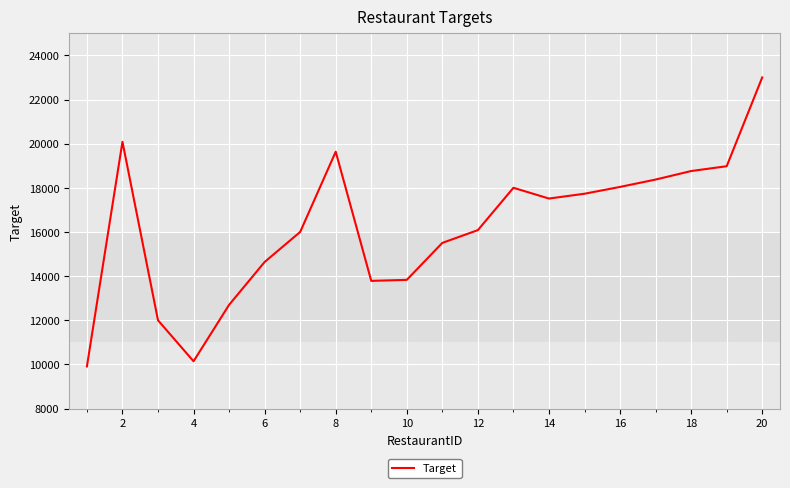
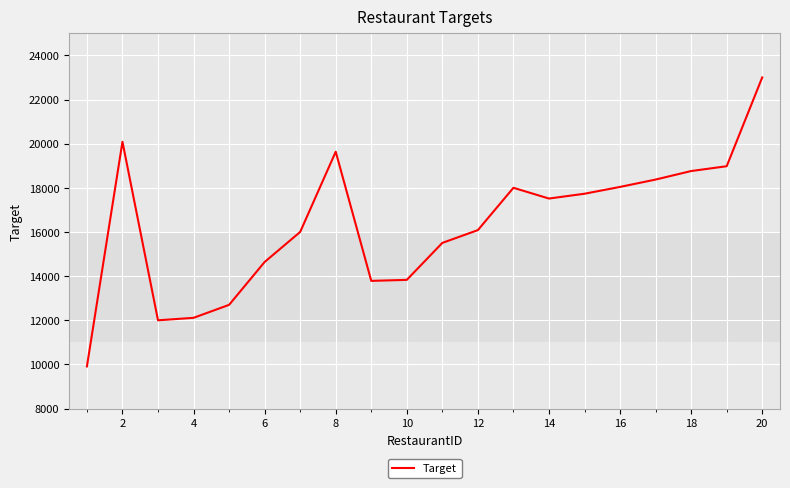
  {
    "2": 20100,
-   "4": 10100,
+   "4": 12100,
    "6": 14600,
    "8": 19600,
    "10": 13800,
    "12": 16100,
    "14": 17500,
    "16": 18000,
    "18": 18800,
    "20": 23000
  }
